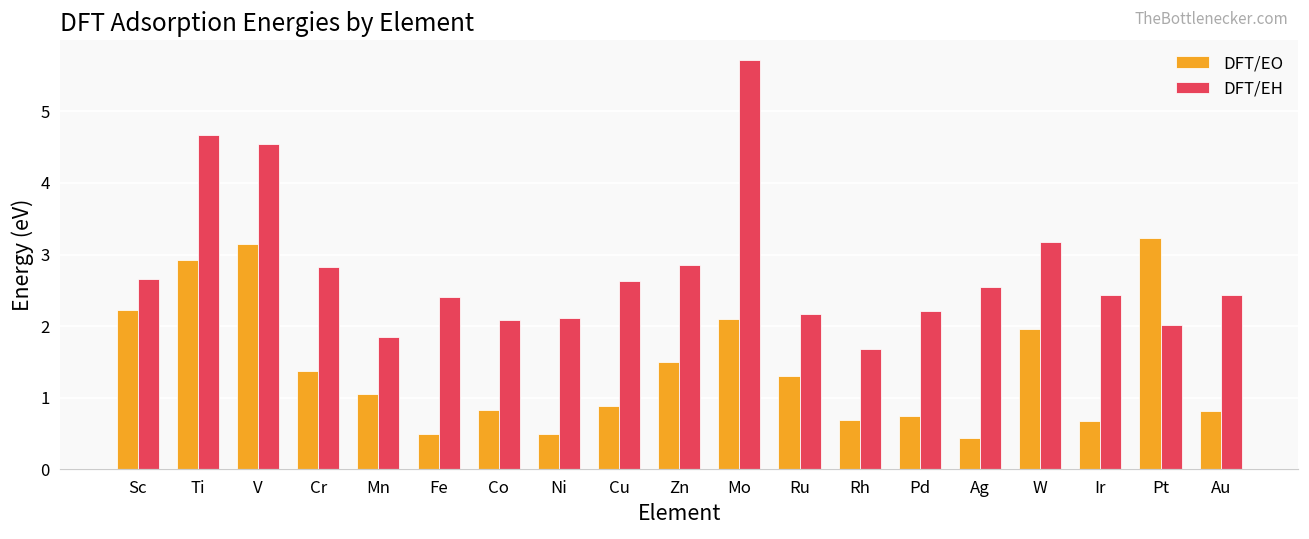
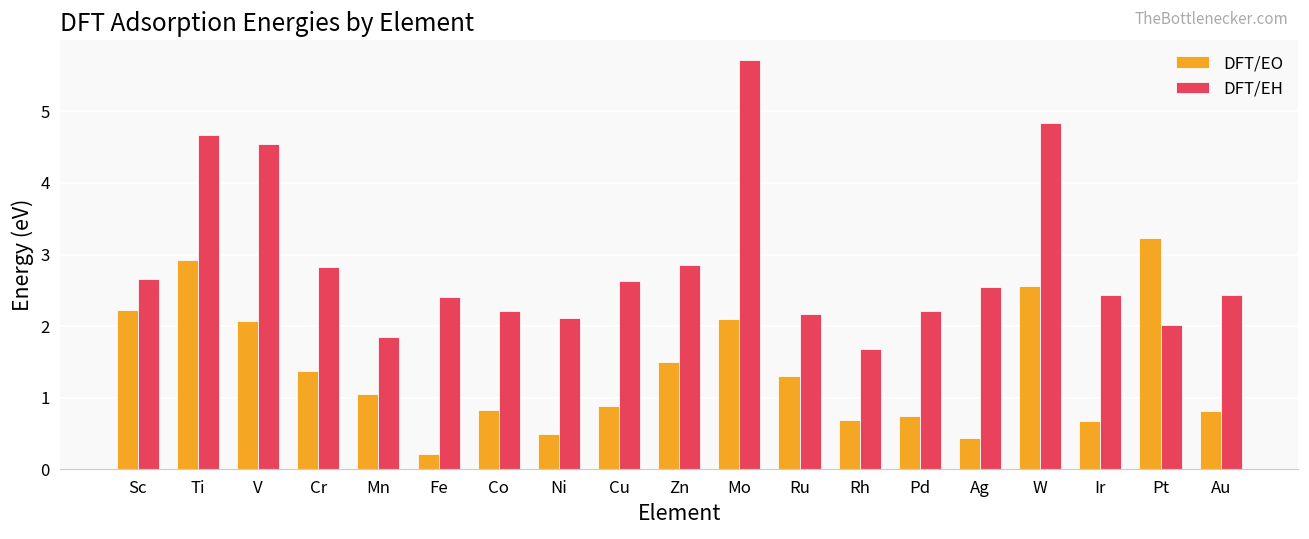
  {
    "DFT/EO": {
      "Sc": 2.2,
      "Ti": 2.9,
-     "V": 3.1,
+     "V": 2.1,
      "Cr": 1.4,
      "Mn": 1.1,
-     "Fe": 0.5,
+     "Fe": 0.2,
      "Co": 0.8,
      "Ni": 0.5,
      "Cu": 0.9,
      "Zn": 1.5,
      "Mo": 2.1,
      "Ru": 1.3,
      "Rh": 0.7,
      "Pd": 0.8,
      "Ag": 0.4,
-     "W": 2.0,
+     "W": 2.6,
      "Ir": 0.7,
      "Pt": 3.2,
      "Au": 0.8
    },
    "DFT/EH": {
      "Sc": 2.7,
      "Ti": 4.7,
      "V": 4.5,
      "Cr": 2.8,
      "Mn": 1.9,
      "Fe": 2.4,
-     "Co": 2.1,
+     "Co": 2.2,
      "Ni": 2.1,
      "Cu": 2.6,
      "Zn": 2.9,
      "Mo": 5.7,
      "Ru": 2.2,
      "Rh": 1.7,
      "Pd": 2.2,
      "Ag": 2.5,
-     "W": 3.2,
+     "W": 4.8,
      "Ir": 2.4,
      "Pt": 2.0,
      "Au": 2.4
    }
  }
